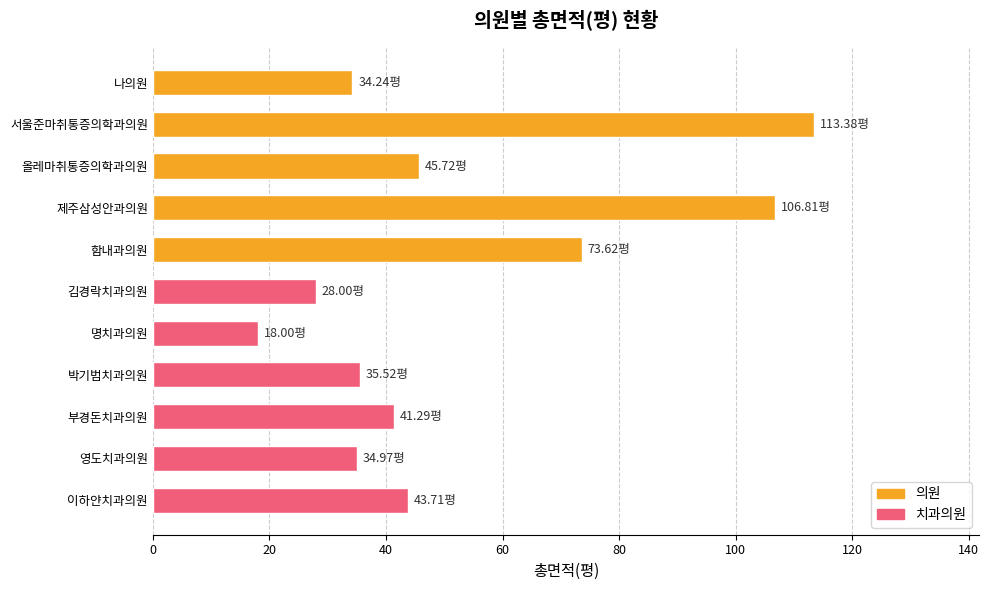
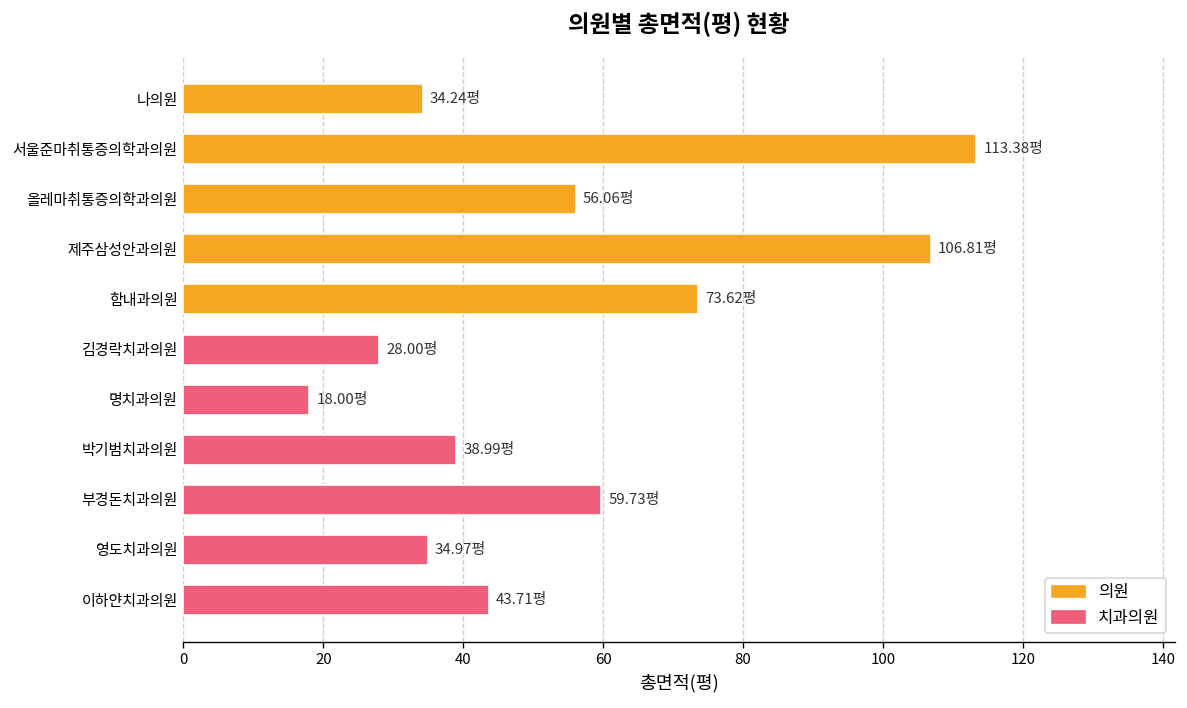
  {
    "나의원": "34.24평",
    "서울준마취통증의학과의원": "113.38평",
-   "올레마취통증의학과의원": "45.72평",
+   "올레마취통증의학과의원": "56.06평",
    "제주삼성안과의원": "106.81평",
    "함내과의원": "73.62평",
    "김경락치과의원": "28.00평",
    "명치과의원": "18.00평",
-   "박기범치과의원": "35.52평",
-   "부경돈치과의원": "41.29평",
+   "박기범치과의원": "38.99평",
+   "부경돈치과의원": "59.73평",
    "영도치과의원": "34.97평",
    "이하얀치과의원": "43.71평"
  }
